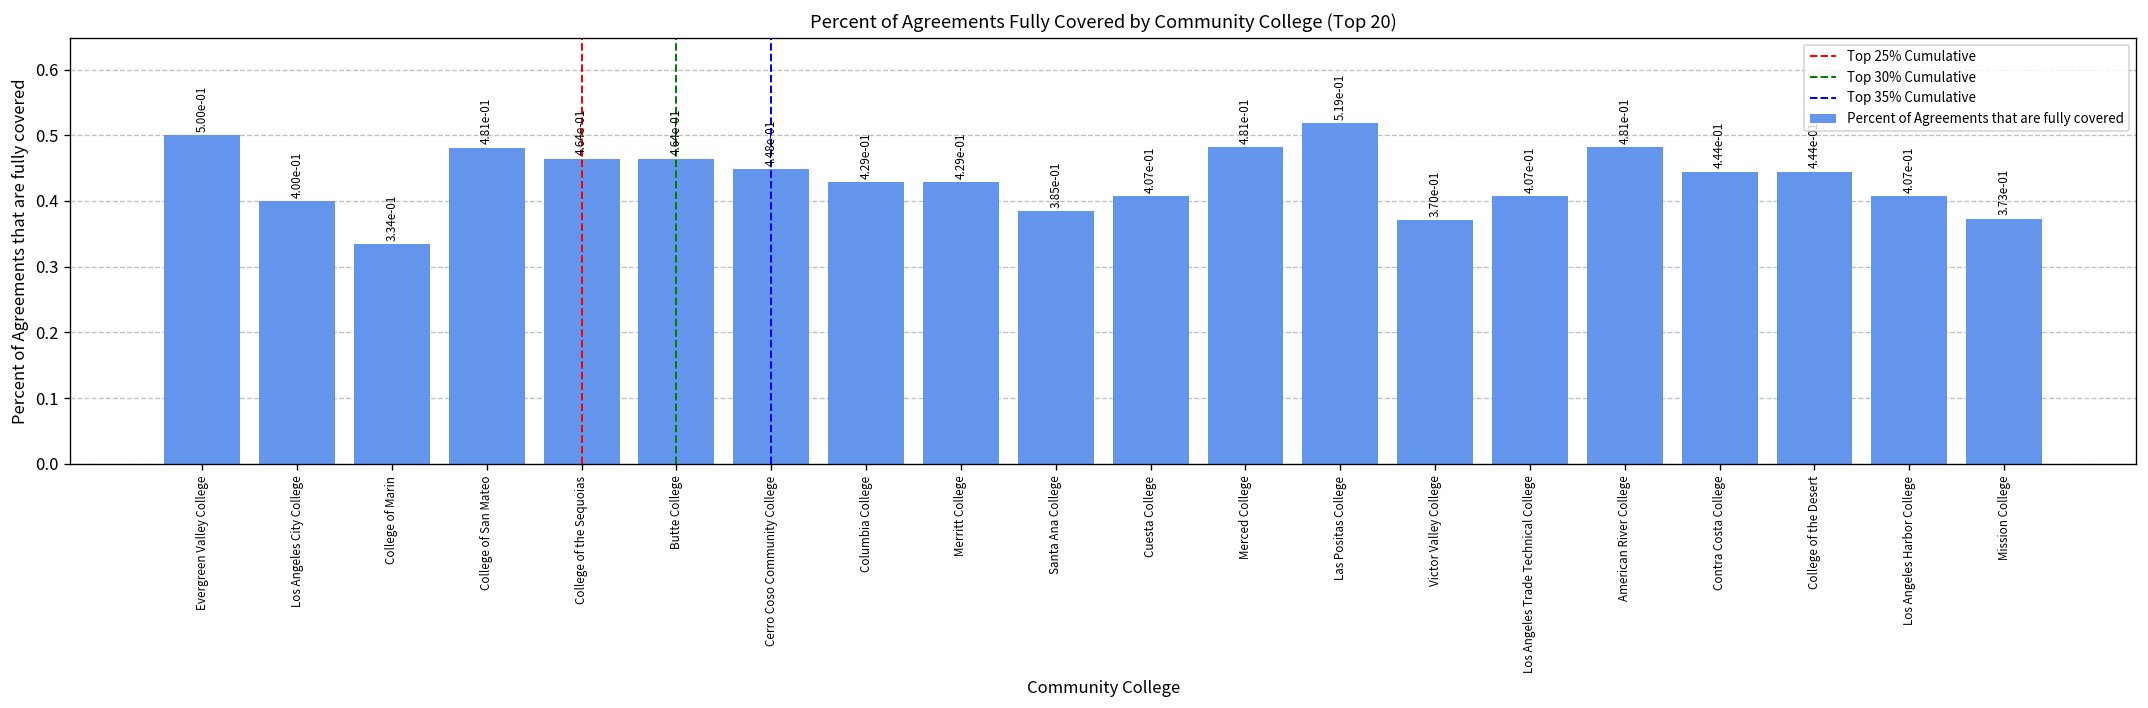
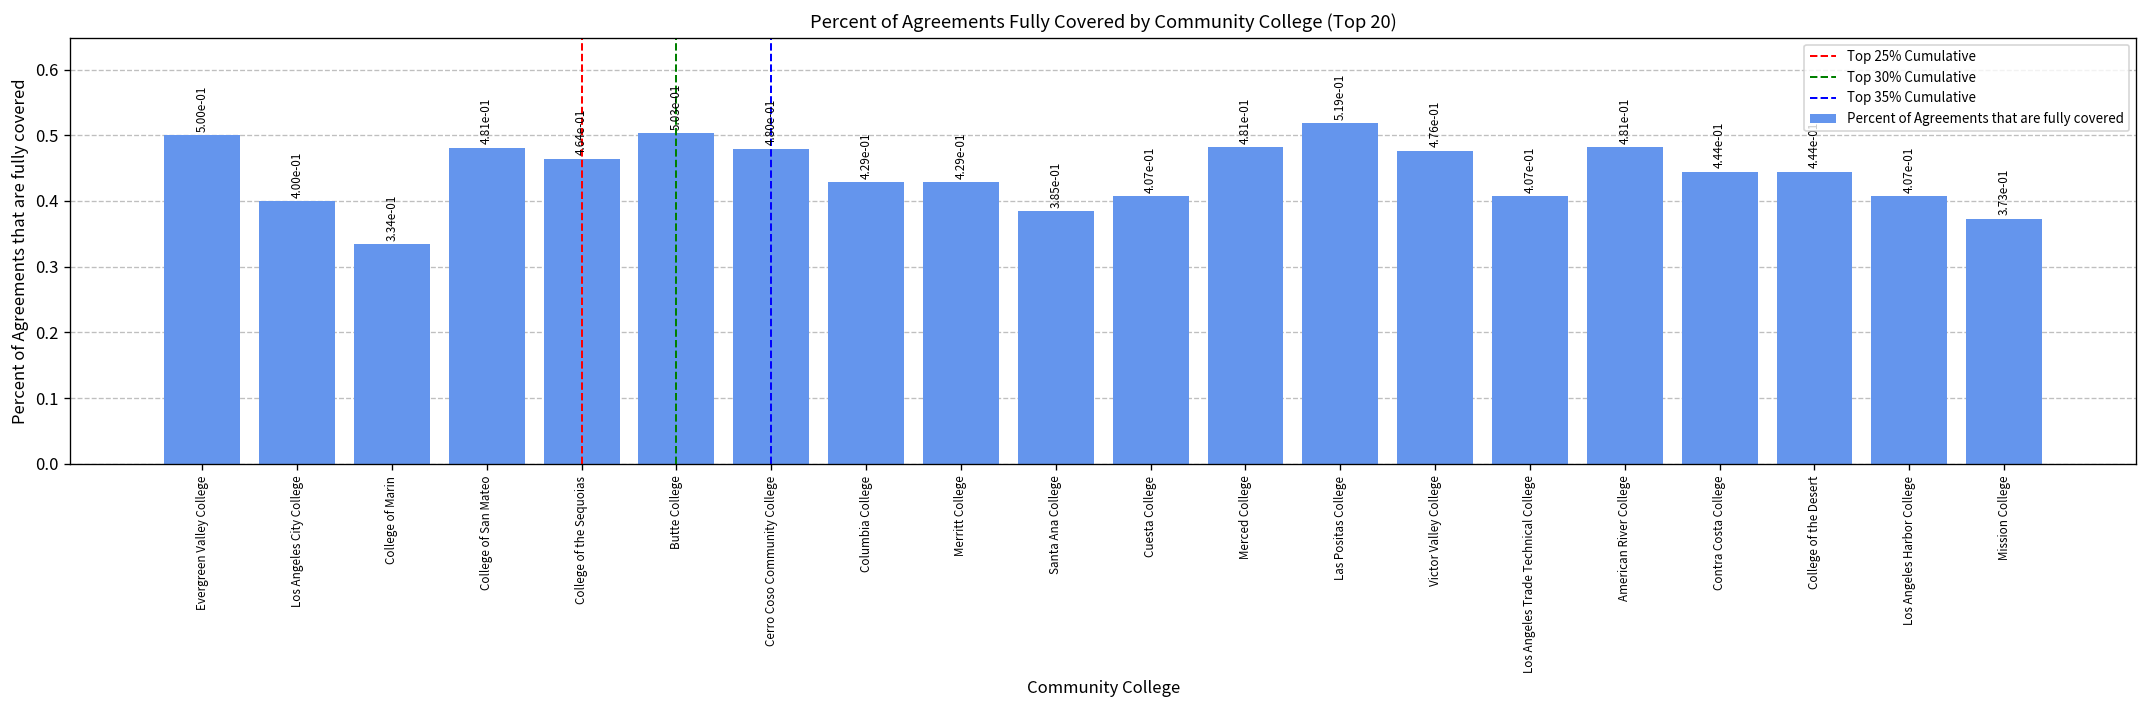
  {
    "Evergreen Valley College": "5.00e-01",
    "Los Angeles City College": "4.00e-01",
    "College of Marin": "3.34e-01",
    "College of San Mateo": "4.81e-01",
    "College of the Sequoias": "4.64e-01",
-   "Butte College": "4.64e-01",
-   "Cerro Coso Community College": "4.48e-01",
+   "Butte College": "5.03e-01",
+   "Cerro Coso Community College": "4.80e-01",
    "Columbia College": "4.29e-01",
    "Merritt College": "4.29e-01",
    "Santa Ana College": "3.85e-01",
    "Cuesta College": "4.07e-01",
    "Merced College": "4.81e-01",
    "Las Positas College": "5.19e-01",
-   "Victor Valley College": "3.70e-01",
+   "Victor Valley College": "4.76e-01",
    "Los Angeles Trade Technical College": "4.07e-01",
    "American River College": "4.81e-01",
    "Contra Costa College": "4.44e-01",
    "Los Angeles Harbor College": "4.07e-01",
    "Mission College": "3.73e-01"
  }
